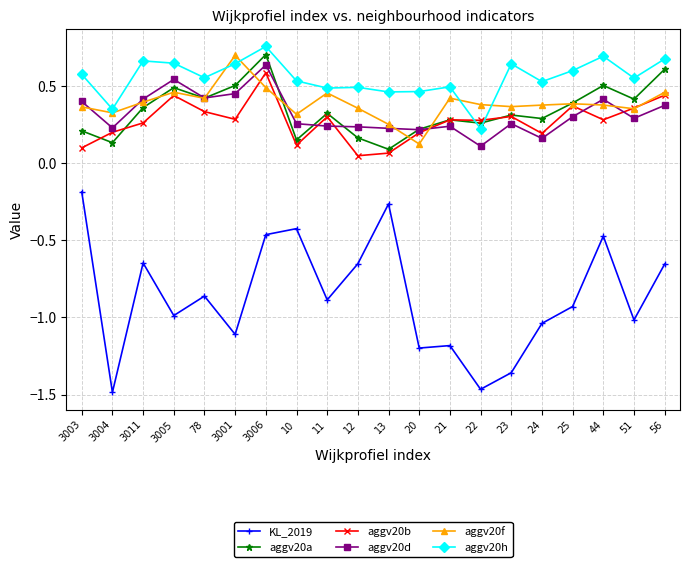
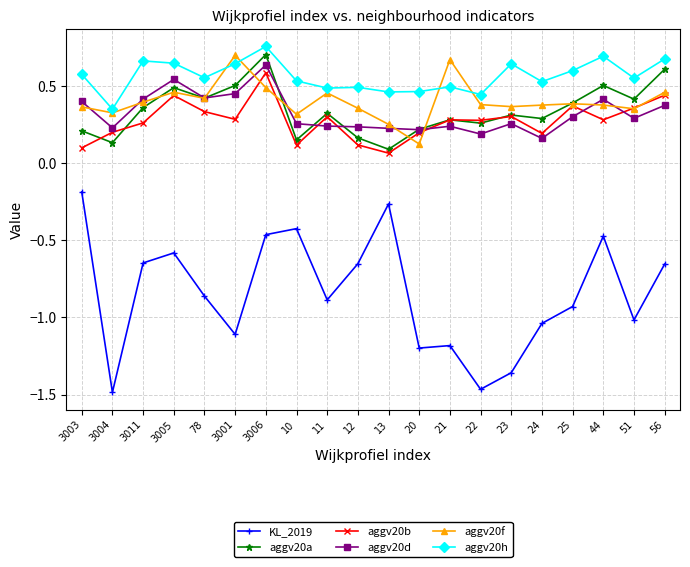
  {
    "KL_2019": {
      "3003": -0.19,
      "3004": -1.49,
      "3011": -0.65,
-     "3005": -0.99,
+     "3005": -0.58,
      "78": -0.86,
      "3001": -1.11,
      "3006": -0.46,
      "10": -0.42,
      "11": -0.89,
      "12": -0.65,
      "13": -0.26,
      "20": -1.20,
      "21": -1.18,
      "22": -1.47,
      "23": -1.36,
      "24": -1.04,
      "25": -0.93,
      "44": -0.47,
      "51": -1.02,
      "56": -0.65
    },
    "aggv20a": {
      "3003": 0.21,
      "3004": 0.13,
      "3011": 0.36,
      "3005": 0.49,
      "3001": 0.50,
      "3006": 0.70,
      "10": 0.15,
      "11": 0.32,
      "12": 0.16,
      "13": 0.09,
      "22": 0.26,
      "24": 0.29,
      "44": 0.50,
      "51": 0.41,
      "56": 0.61
    },
    "aggv20b": {
      "3003": 0.10,
      "3004": 0.20,
      "3011": 0.26,
      "3005": 0.44,
      "78": 0.33,
      "3001": 0.28,
      "3006": 0.58,
      "10": 0.12,
      "11": 0.30,
-     "12": 0.05,
+     "12": 0.12,
      "13": 0.06,
      "20": 0.20,
      "22": 0.28,
      "24": 0.19,
      "44": 0.28,
      "56": 0.44
    },
    "aggv20d": {
      "3003": 0.40,
      "3004": 0.23,
      "3011": 0.41,
      "3005": 0.54,
      "3001": 0.45,
      "3006": 0.64,
      "10": 0.25,
      "11": 0.24,
      "12": 0.23,
      "13": 0.22,
      "21": 0.24,
-     "22": 0.11,
+     "22": 0.19,
      "23": 0.26,
      "24": 0.16,
      "25": 0.30,
      "44": 0.41,
      "51": 0.29,
      "56": 0.37
    },
    "aggv20f": {
      "3003": 0.36,
      "3004": 0.33,
      "3011": 0.39,
      "3005": 0.46,
      "3001": 0.70,
      "3006": 0.49,
      "10": 0.32,
      "11": 0.45,
      "12": 0.36,
      "13": 0.25,
      "20": 0.12,
-     "21": 0.42,
+     "21": 0.67,
      "22": 0.38,
      "23": 0.37,
      "24": 0.38,
      "44": 0.38,
      "56": 0.46
    },
    "aggv20h": {
      "3003": 0.57,
      "3004": 0.35,
      "3011": 0.66,
      "3005": 0.65,
      "78": 0.55,
      "3001": 0.64,
      "3006": 0.76,
      "10": 0.53,
      "11": 0.49,
      "12": 0.49,
      "13": 0.46,
      "20": 0.46,
      "21": 0.49,
-     "22": 0.22,
+     "22": 0.44,
      "23": 0.64,
      "24": 0.53,
      "25": 0.60,
      "44": 0.69,
      "51": 0.55,
      "56": 0.67
    }
  }
